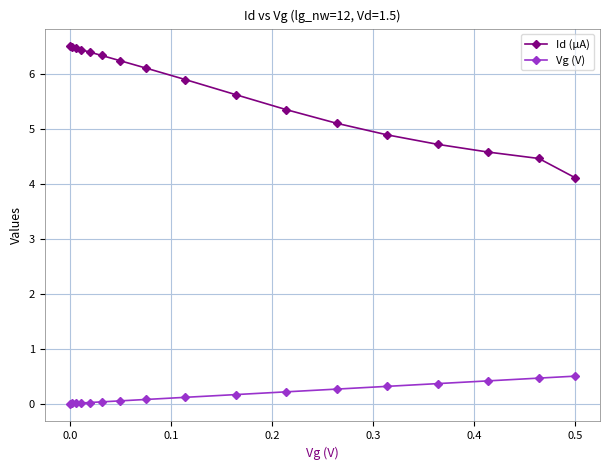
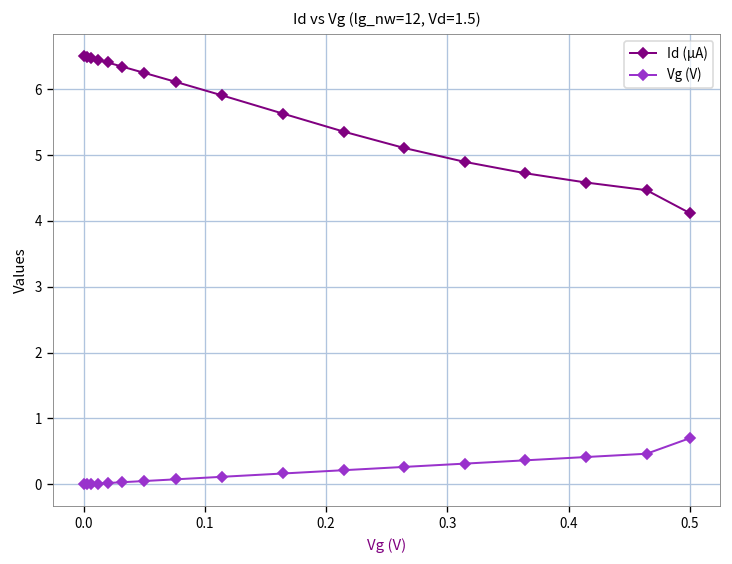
  {
    "Id (µA)": {
      "0.0": 6.5,
      "0.5": 4.1
    },
    "Vg (V)": {
      "0.0": 0.0,
-     "0.5": 0.5
+     "0.5": 0.7
    }
  }
